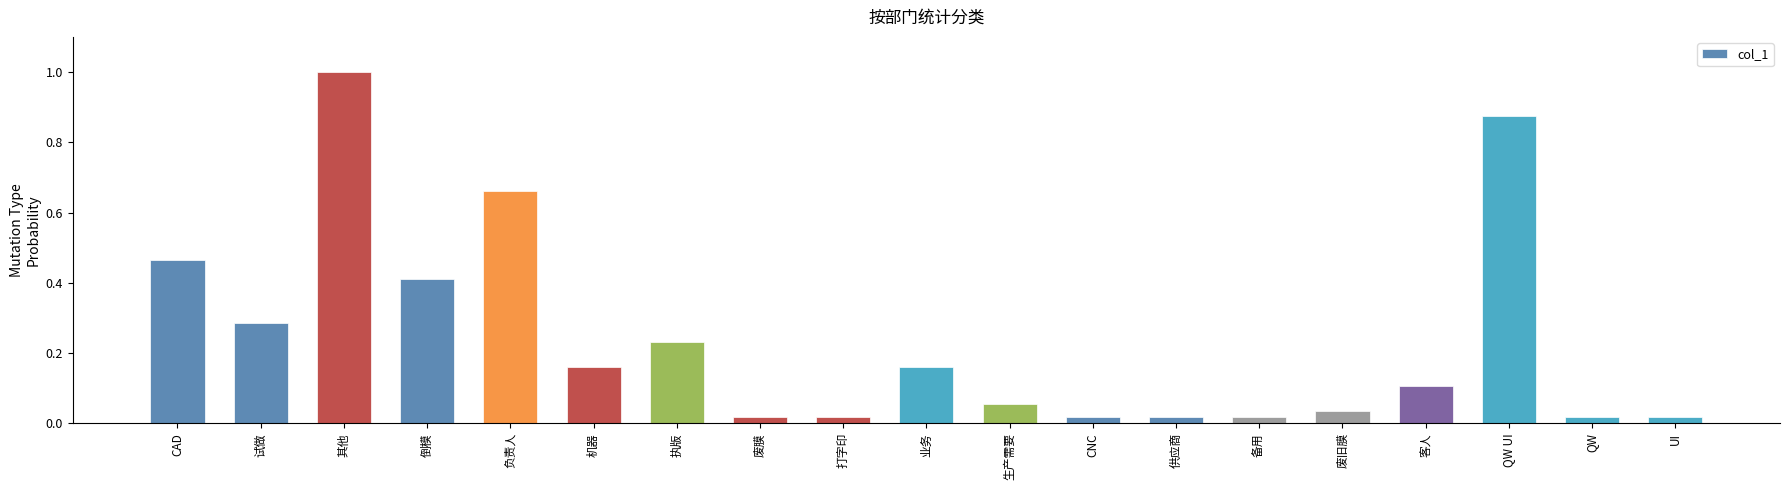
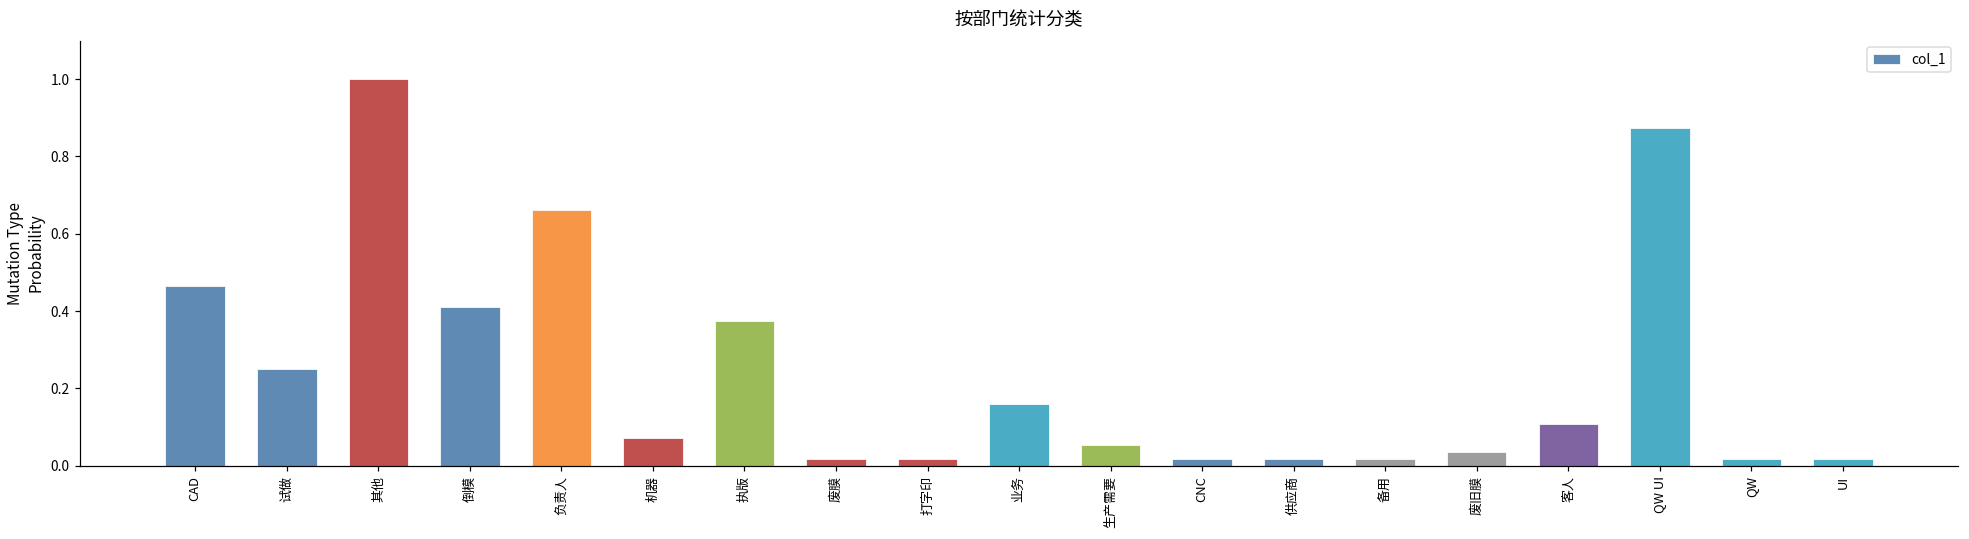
  {
    "CAD": 0.46,
-   "试做": 0.29,
+   "试做": 0.25,
    "其他": 1.00,
    "倒模": 0.41,
    "负责人": 0.66,
-   "机器": 0.16,
-   "执版": 0.23,
+   "机器": 0.07,
+   "执版": 0.38,
    "废膜": 0.02,
    "打字印": 0.02,
    "业务": 0.16,
    "生产需要": 0.05,
    "CNC": 0.02,
    "供应商": 0.02,
    "备用": 0.02,
    "废旧膜": 0.04,
    "客人": 0.11,
    "QW UI": 0.88,
    "QW": 0.02,
    "UI": 0.02
  }
